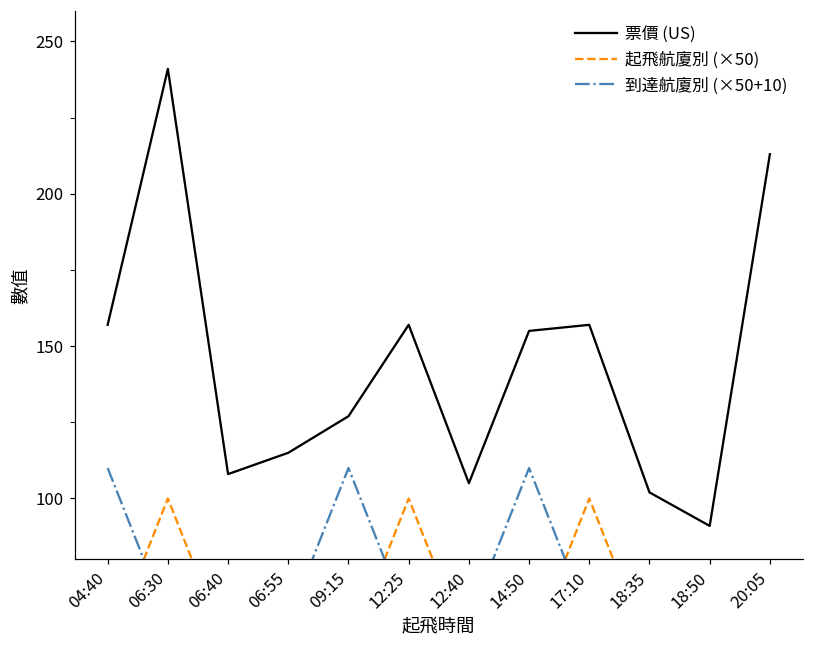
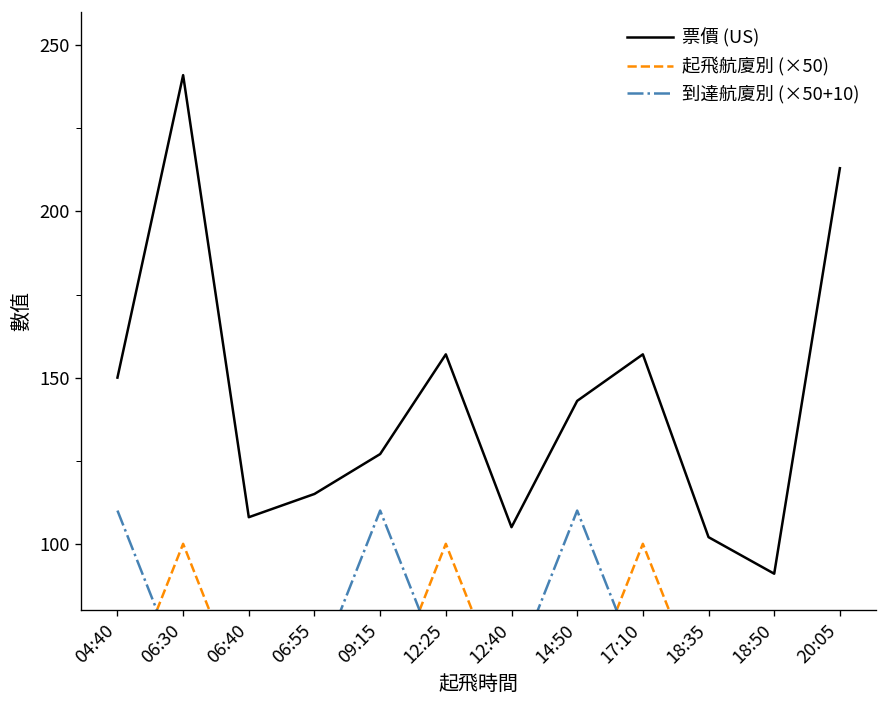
  {
    "票價 (US)": {
-     "04:40": 157,
+     "04:40": 150,
      "06:30": 241,
      "06:40": 108,
      "06:55": 115,
      "09:15": 127,
      "12:25": 157,
      "12:40": 105,
-     "14:50": 155,
+     "14:50": 143,
      "17:10": 157,
      "18:35": 102,
      "18:50": 91,
      "20:05": 213
    },
    "起飛航廈別 (×50)": {
      "06:30": 100,
      "12:25": 100,
      "17:10": 100
    },
    "到達航廈別 (×50+10)": {
      "04:40": 110,
      "09:15": 110,
      "14:50": 110
    }
  }
